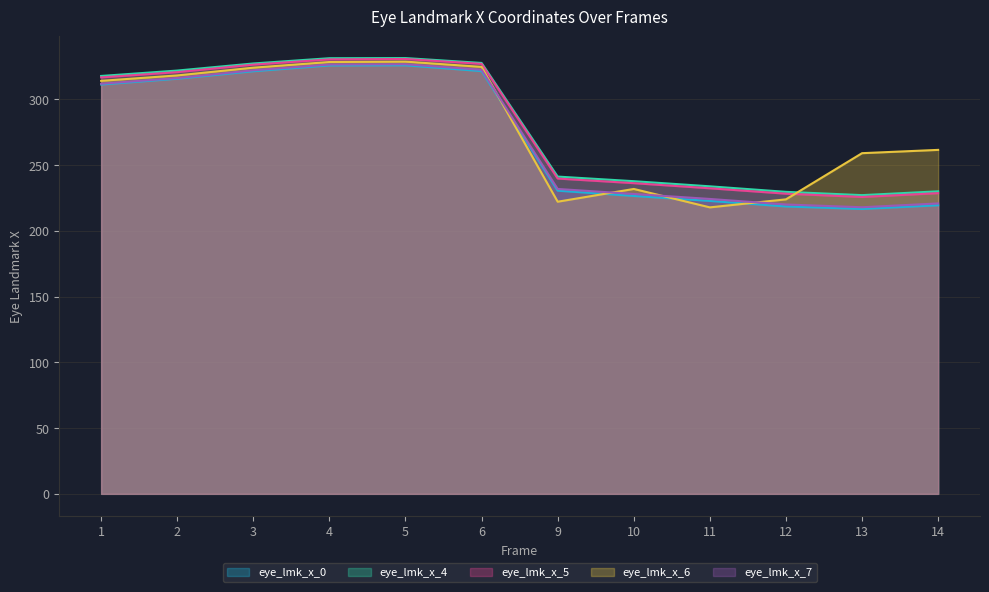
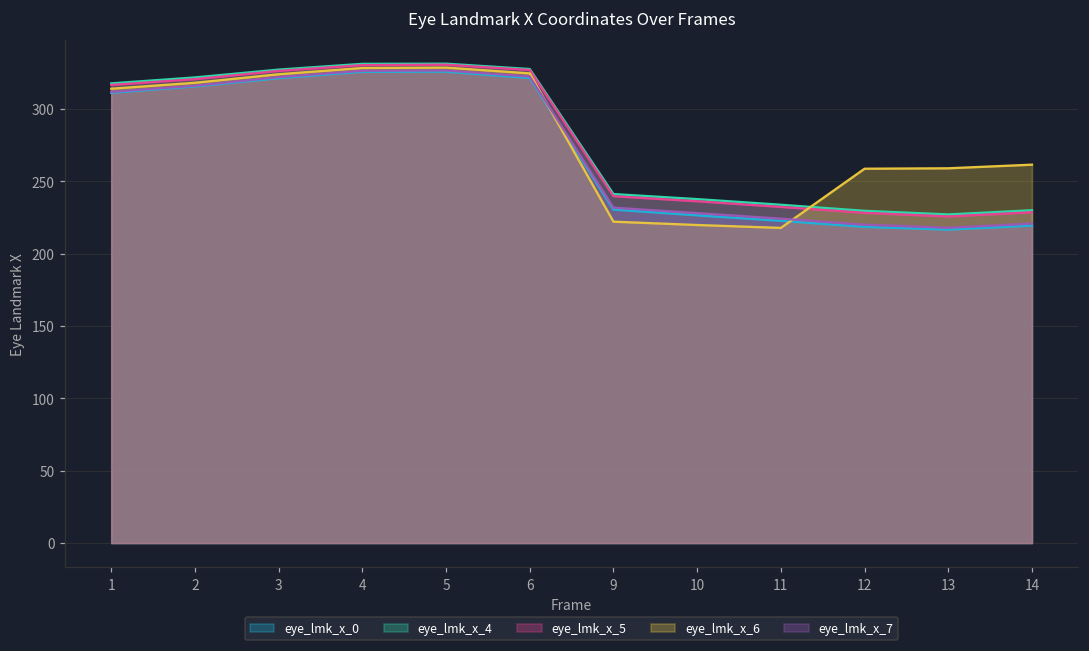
  {
    "eye_lmk_x_6": {
      "1": 314,
      "2": 318,
      "3": 324,
      "5": 329,
      "6": 325,
      "9": 222,
-     "10": 232,
+     "10": 220,
      "11": 218,
-     "12": 224,
+     "12": 259,
      "13": 259,
      "14": 262
    }
  }
